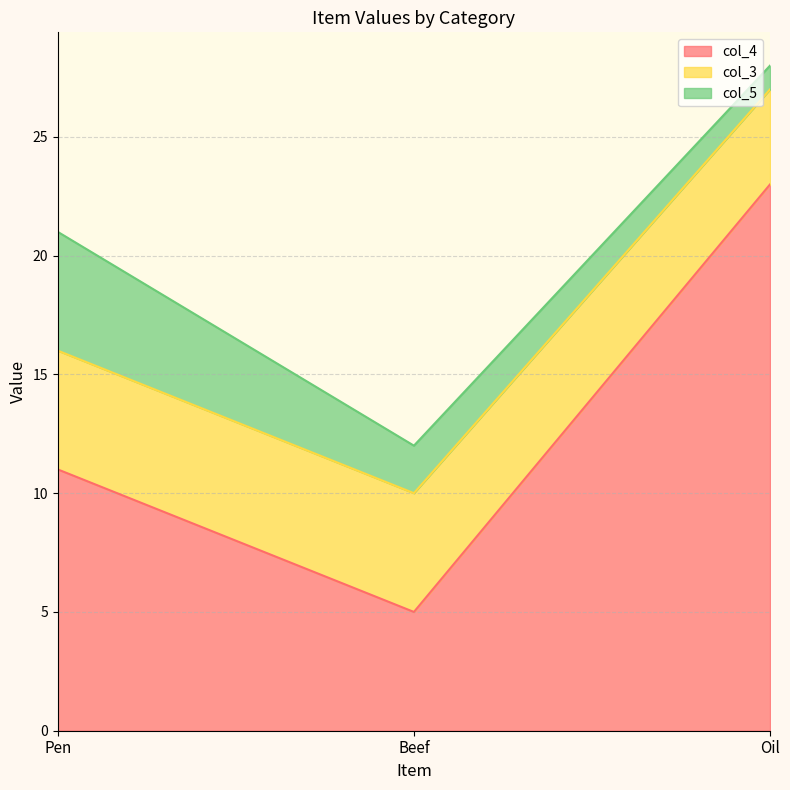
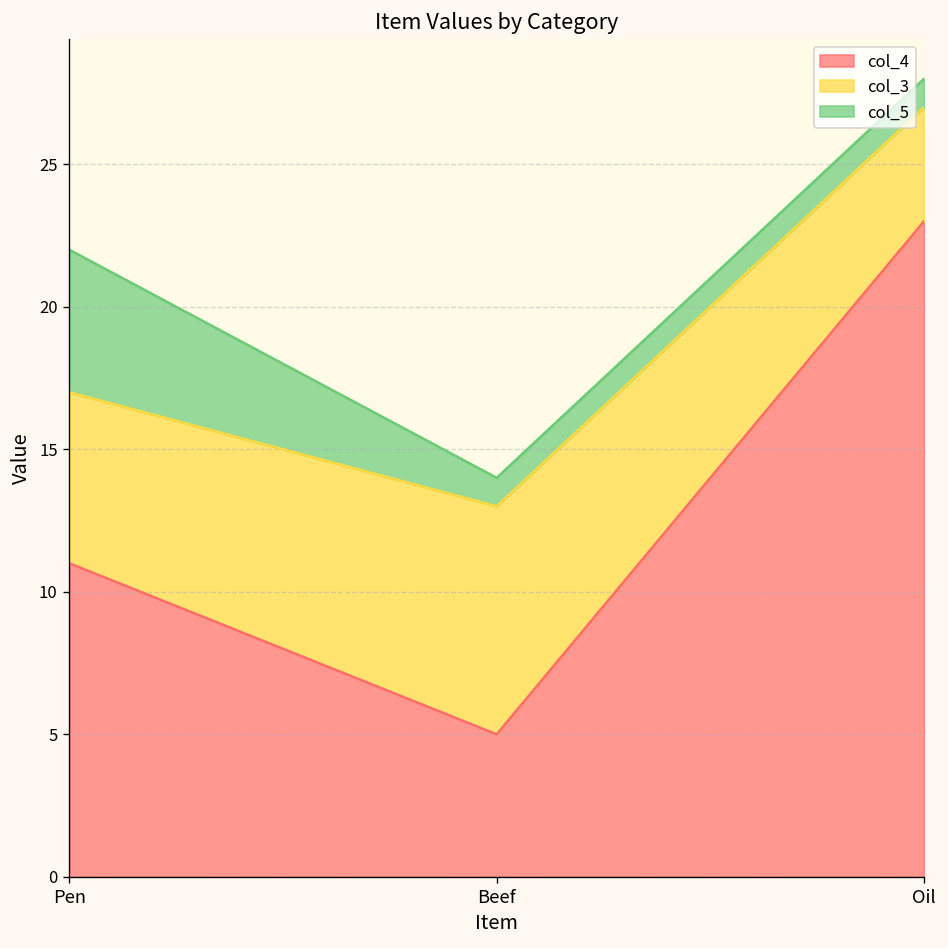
  {
    "col_4": {
      "Pen": 11,
      "Beef": 5,
      "Oil": 23
    },
    "col_3": {
-     "Pen": 5,
-     "Beef": 5,
+     "Pen": 6,
+     "Beef": 8,
      "Oil": 4
    },
    "col_5": {
      "Pen": 5,
-     "Beef": 2,
+     "Beef": 1,
      "Oil": 1
    }
  }
